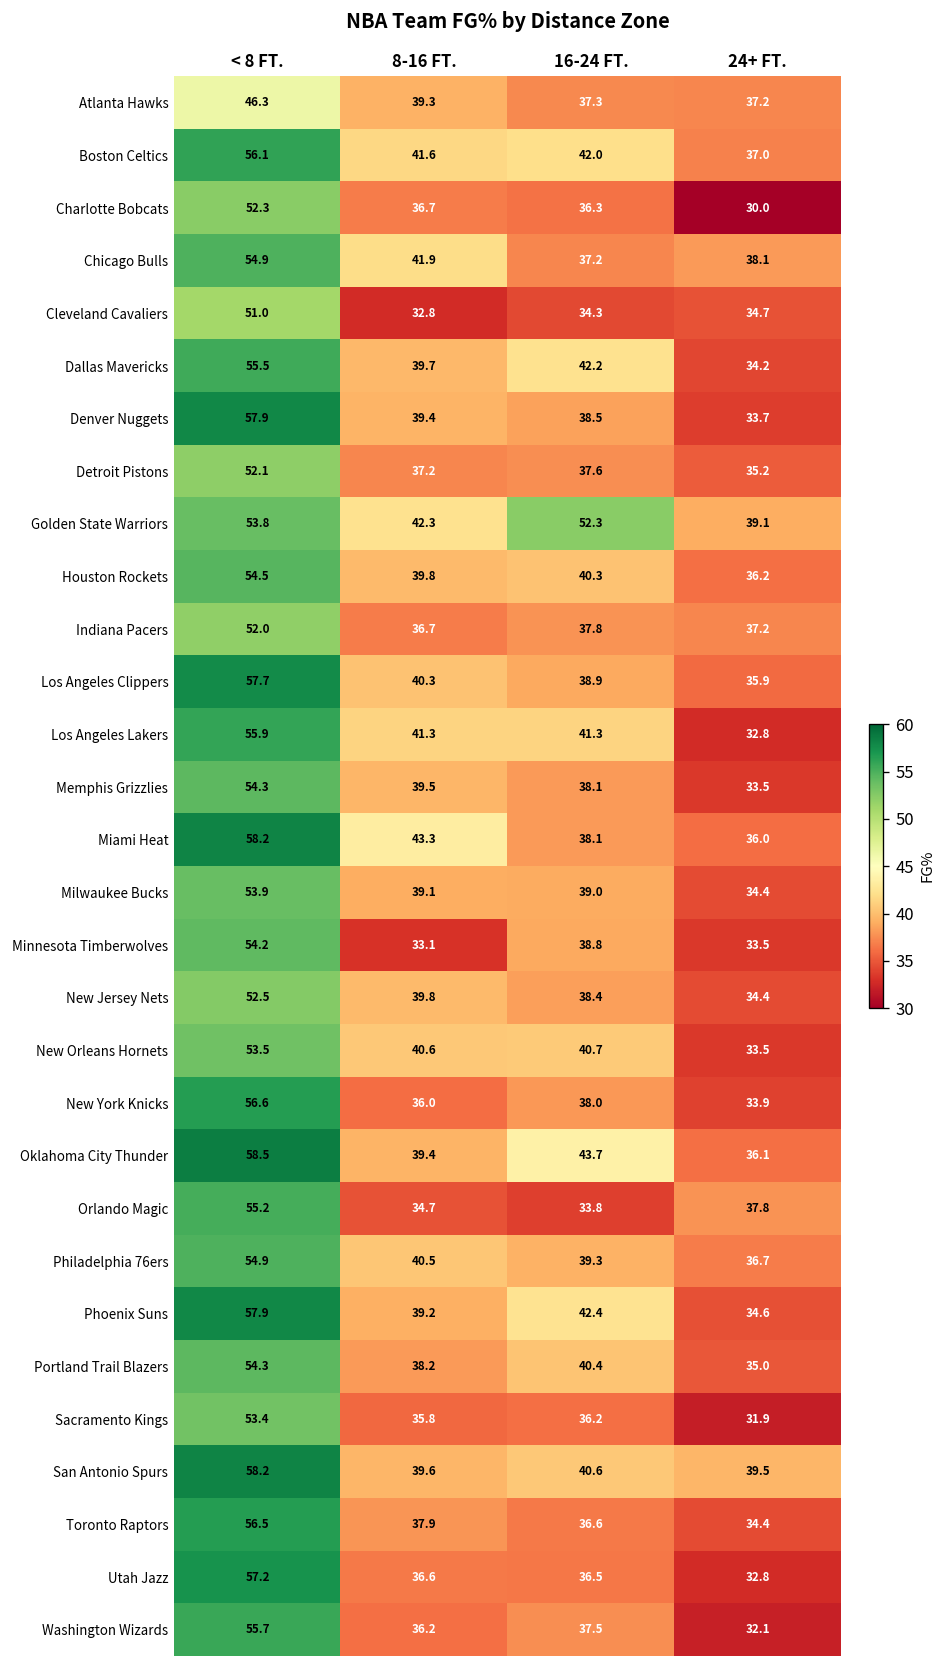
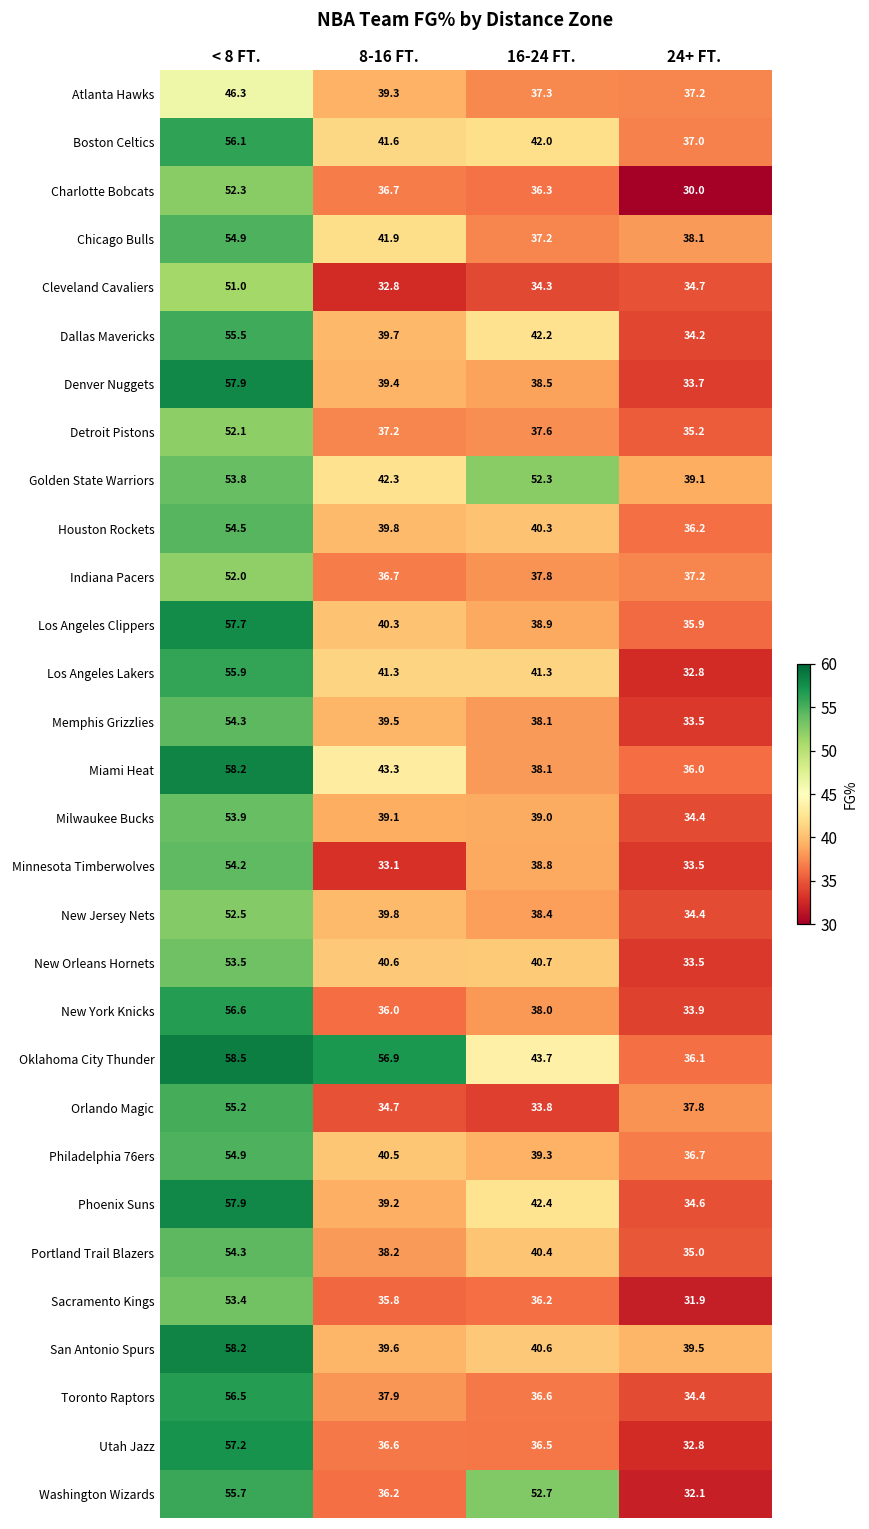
  {
    "Atlanta Hawks": {
      "< 8 FT.": 46.3,
      "8-16 FT.": 39.3,
      "16-24 FT.": 37.3,
      "24+ FT.": 37.2
    },
    "Boston Celtics": {
      "< 8 FT.": 56.1,
      "8-16 FT.": 41.6,
      "16-24 FT.": 42.0,
      "24+ FT.": 37.0
    },
    "Charlotte Bobcats": {
      "< 8 FT.": 52.3,
      "8-16 FT.": 36.7,
      "16-24 FT.": 36.3,
      "24+ FT.": 30.0
    },
    "Chicago Bulls": {
      "< 8 FT.": 54.9,
      "8-16 FT.": 41.9,
      "16-24 FT.": 37.2,
      "24+ FT.": 38.1
    },
    "Cleveland Cavaliers": {
      "< 8 FT.": 51.0,
      "8-16 FT.": 32.8,
      "16-24 FT.": 34.3,
      "24+ FT.": 34.7
    },
    "Dallas Mavericks": {
      "< 8 FT.": 55.5,
      "8-16 FT.": 39.7,
      "16-24 FT.": 42.2,
      "24+ FT.": 34.2
    },
    "Denver Nuggets": {
      "< 8 FT.": 57.9,
      "8-16 FT.": 39.4,
      "16-24 FT.": 38.5,
      "24+ FT.": 33.7
    },
    "Detroit Pistons": {
      "< 8 FT.": 52.1,
      "8-16 FT.": 37.2,
      "16-24 FT.": 37.6,
      "24+ FT.": 35.2
    },
    "Golden State Warriors": {
      "< 8 FT.": 53.8,
      "8-16 FT.": 42.3,
      "16-24 FT.": 52.3,
      "24+ FT.": 39.1
    },
    "Houston Rockets": {
      "< 8 FT.": 54.5,
      "8-16 FT.": 39.8,
      "16-24 FT.": 40.3,
      "24+ FT.": 36.2
    },
    "Indiana Pacers": {
      "< 8 FT.": 52.0,
      "8-16 FT.": 36.7,
      "16-24 FT.": 37.8,
      "24+ FT.": 37.2
    },
    "Los Angeles Clippers": {
      "< 8 FT.": 57.7,
      "8-16 FT.": 40.3,
      "16-24 FT.": 38.9,
      "24+ FT.": 35.9
    },
    "Los Angeles Lakers": {
      "< 8 FT.": 55.9,
      "8-16 FT.": 41.3,
      "16-24 FT.": 41.3,
      "24+ FT.": 32.8
    },
    "Memphis Grizzlies": {
      "< 8 FT.": 54.3,
      "8-16 FT.": 39.5,
      "16-24 FT.": 38.1,
      "24+ FT.": 33.5
    },
    "Miami Heat": {
      "< 8 FT.": 58.2,
      "8-16 FT.": 43.3,
      "16-24 FT.": 38.1,
      "24+ FT.": 36.0
    },
    "Milwaukee Bucks": {
      "< 8 FT.": 53.9,
      "8-16 FT.": 39.1,
      "16-24 FT.": 39.0,
      "24+ FT.": 34.4
    },
    "Minnesota Timberwolves": {
      "< 8 FT.": 54.2,
      "8-16 FT.": 33.1,
      "16-24 FT.": 38.8,
      "24+ FT.": 33.5
    },
    "New Jersey Nets": {
      "< 8 FT.": 52.5,
      "8-16 FT.": 39.8,
      "16-24 FT.": 38.4,
      "24+ FT.": 34.4
    },
    "New Orleans Hornets": {
      "< 8 FT.": 53.5,
      "8-16 FT.": 40.6,
      "16-24 FT.": 40.7,
      "24+ FT.": 33.5
    },
    "New York Knicks": {
      "< 8 FT.": 56.6,
      "8-16 FT.": 36.0,
      "16-24 FT.": 38.0,
      "24+ FT.": 33.9
    },
    "Oklahoma City Thunder": {
      "< 8 FT.": 58.5,
-     "8-16 FT.": 39.4,
+     "8-16 FT.": 56.9,
      "16-24 FT.": 43.7,
      "24+ FT.": 36.1
    },
    "Orlando Magic": {
      "< 8 FT.": 55.2,
      "8-16 FT.": 34.7,
      "16-24 FT.": 33.8,
      "24+ FT.": 37.8
    },
    "Philadelphia 76ers": {
      "< 8 FT.": 54.9,
      "8-16 FT.": 40.5,
      "16-24 FT.": 39.3,
      "24+ FT.": 36.7
    },
    "Phoenix Suns": {
      "< 8 FT.": 57.9,
      "8-16 FT.": 39.2,
      "16-24 FT.": 42.4,
      "24+ FT.": 34.6
    },
    "Portland Trail Blazers": {
      "< 8 FT.": 54.3,
      "8-16 FT.": 38.2,
      "16-24 FT.": 40.4,
      "24+ FT.": 35.0
    },
    "Sacramento Kings": {
      "< 8 FT.": 53.4,
      "8-16 FT.": 35.8,
      "16-24 FT.": 36.2,
      "24+ FT.": 31.9
    },
    "San Antonio Spurs": {
      "< 8 FT.": 58.2,
      "8-16 FT.": 39.6,
      "16-24 FT.": 40.6,
      "24+ FT.": 39.5
    },
    "Toronto Raptors": {
      "< 8 FT.": 56.5,
      "8-16 FT.": 37.9,
      "16-24 FT.": 36.6,
      "24+ FT.": 34.4
    },
    "Utah Jazz": {
      "< 8 FT.": 57.2,
      "8-16 FT.": 36.6,
      "16-24 FT.": 36.5,
      "24+ FT.": 32.8
    },
    "Washington Wizards": {
      "< 8 FT.": 55.7,
      "8-16 FT.": 36.2,
-     "16-24 FT.": 37.5,
+     "16-24 FT.": 52.7,
      "24+ FT.": 32.1
    }
  }
